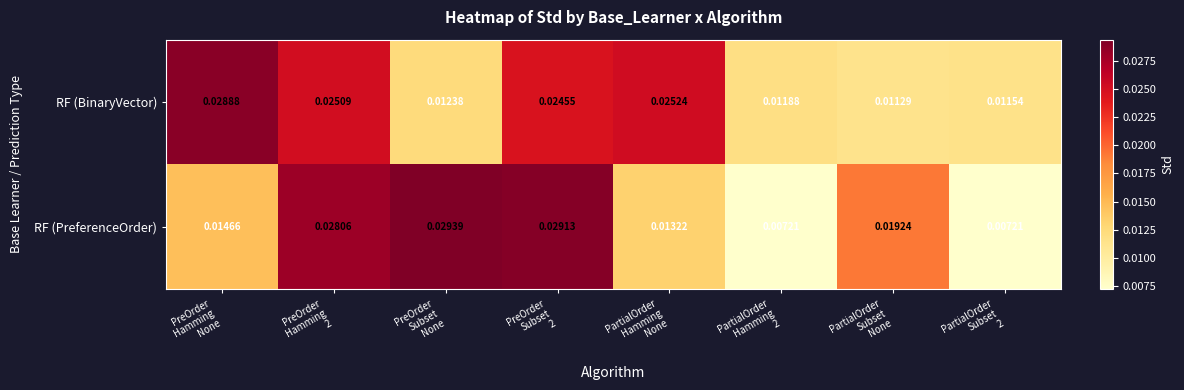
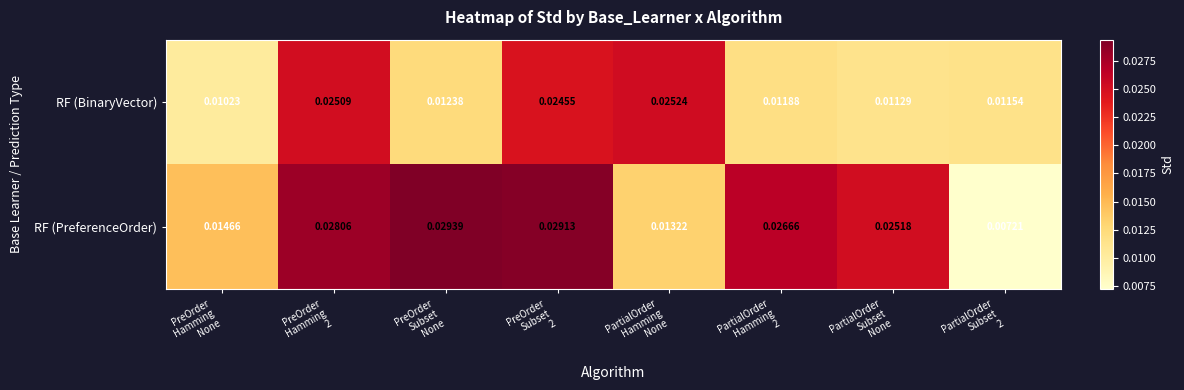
  {
    "RF (BinaryVector)": {
-     "PreOrder Hamming None": 0.02888,
+     "PreOrder Hamming None": 0.01023,
      "PreOrder Hamming 2": 0.02509,
      "PreOrder Subset None": 0.01238,
      "PreOrder Subset 2": 0.02455,
      "PartialOrder Hamming None": 0.02524,
      "PartialOrder Hamming 2": 0.01188,
      "PartialOrder Subset None": 0.01129,
      "PartialOrder Subset 2": 0.01154
    },
    "RF (PreferenceOrder)": {
      "PreOrder Hamming None": 0.01466,
      "PreOrder Hamming 2": 0.02806,
      "PreOrder Subset None": 0.02939,
      "PreOrder Subset 2": 0.02913,
      "PartialOrder Hamming None": 0.01322,
-     "PartialOrder Hamming 2": 0.00721,
-     "PartialOrder Subset None": 0.01924,
+     "PartialOrder Hamming 2": 0.02666,
+     "PartialOrder Subset None": 0.02518,
      "PartialOrder Subset 2": 0.00721
    }
  }
